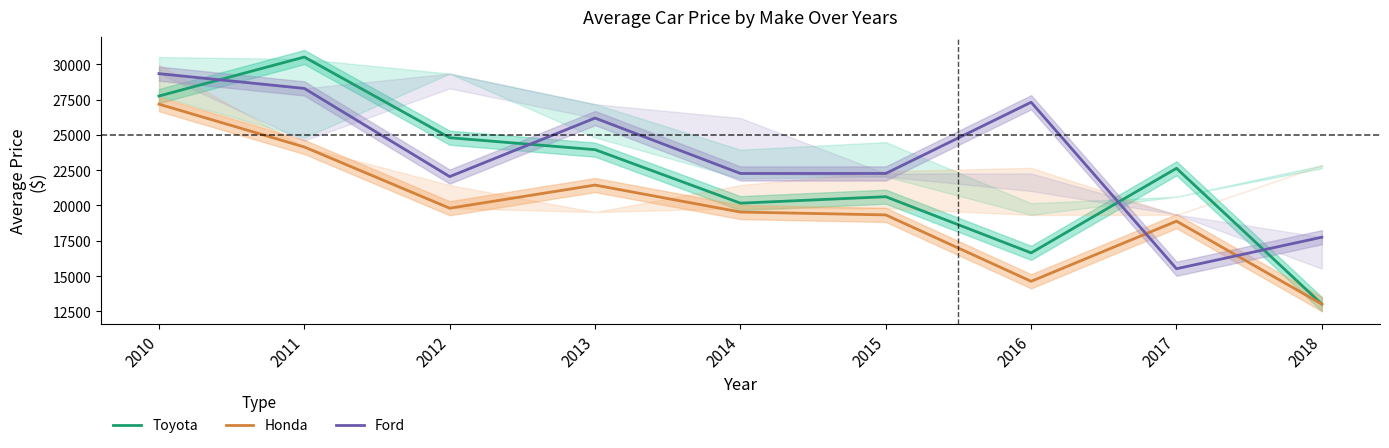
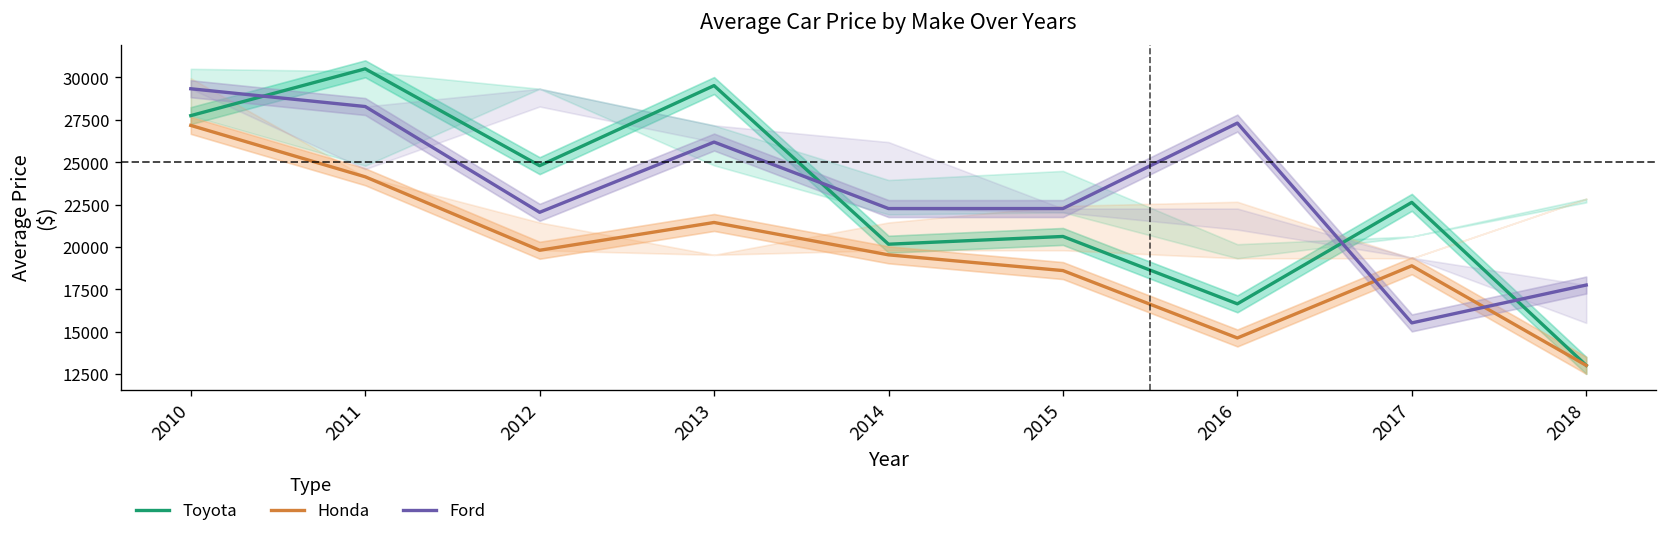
  {
    "Toyota": {
      "2012": 24800,
-     "2013": 24000,
+     "2013": 29500,
      "2015": 20600,
      "2016": 16600,
      "2017": 22600
    },
    "Honda": {
      "2010": 27200,
      "2012": 19800,
      "2013": 21400,
      "2014": 19500,
-     "2015": 19300,
+     "2015": 18600,
      "2016": 14600,
      "2017": 18900
    },
    "Ford": {
      "2012": 22000,
      "2013": 26200,
      "2014": 22300,
      "2016": 27300,
      "2017": 15500
    }
  }
